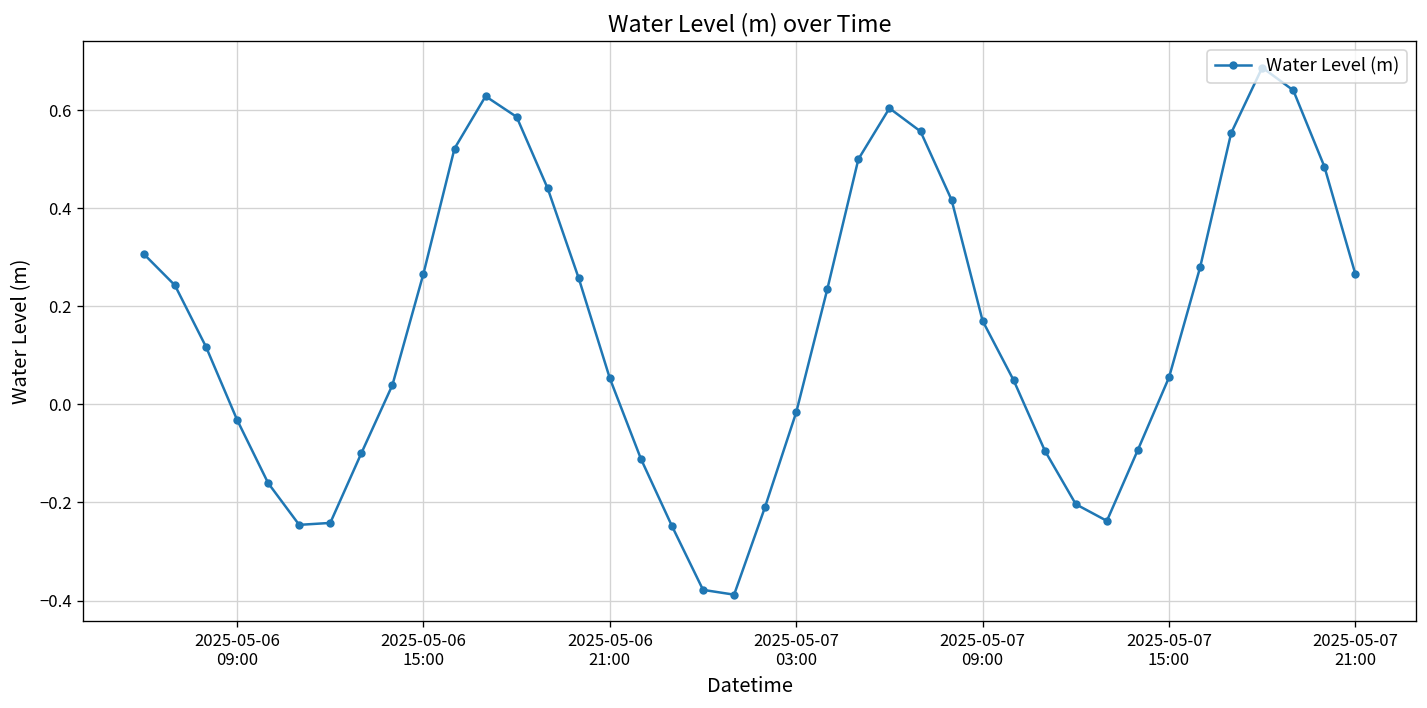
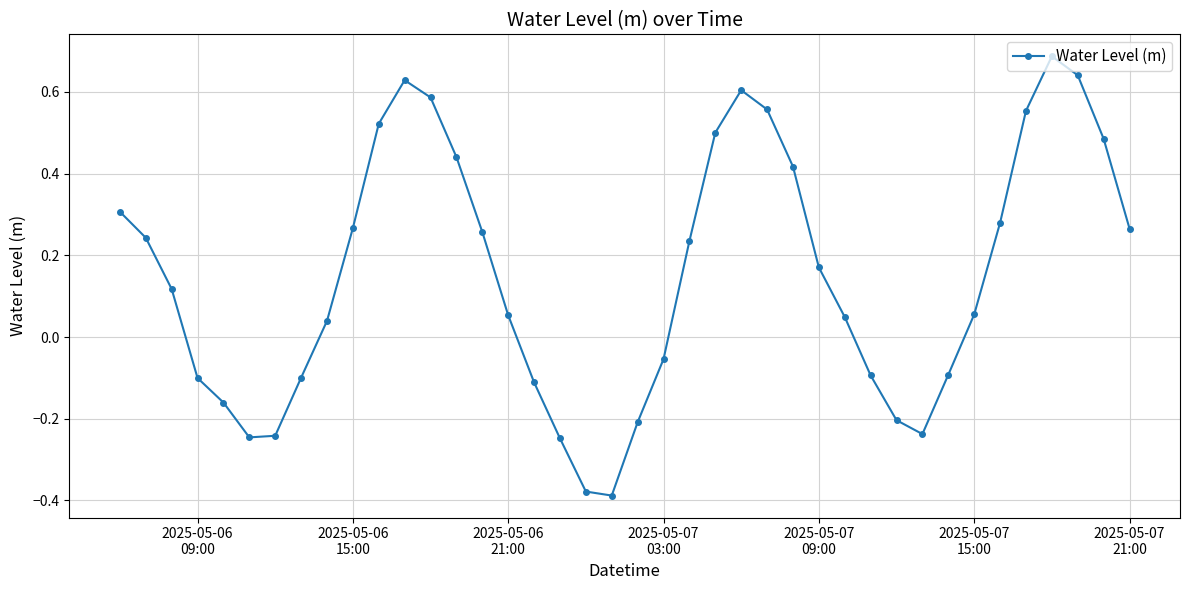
  {
-   "2025-05-06 09:00": -0.03,
+   "2025-05-06 09:00": -0.10,
    "2025-05-06 15:00": 0.27,
    "2025-05-06 21:00": 0.05,
-   "2025-05-07 03:00": -0.02,
+   "2025-05-07 03:00": -0.05,
    "2025-05-07 09:00": 0.17,
    "2025-05-07 15:00": 0.06,
    "2025-05-07 21:00": 0.27
  }
